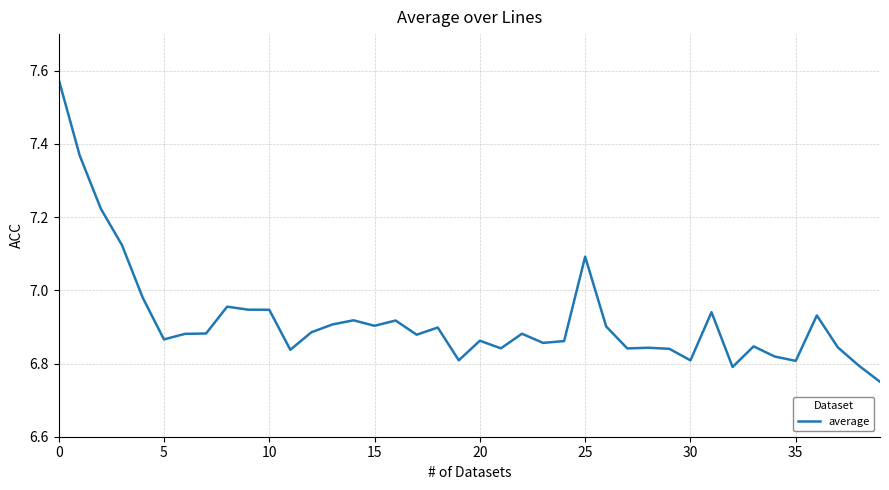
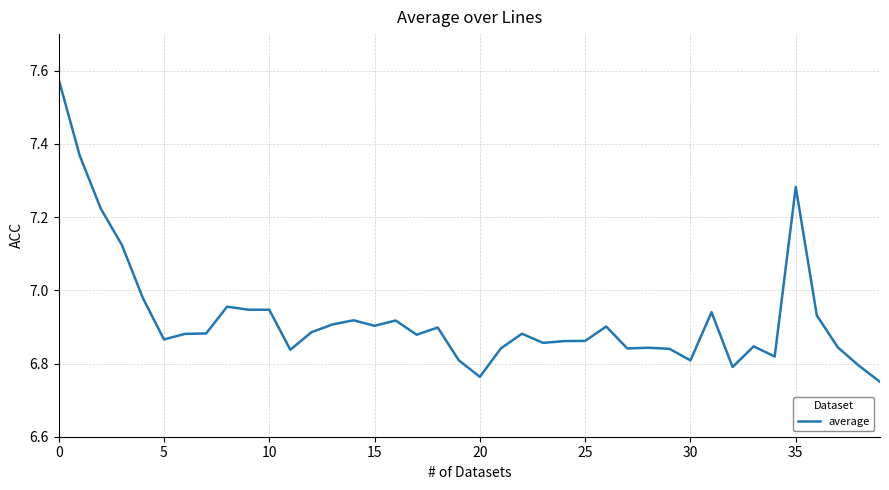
  {
    "0": 7.58,
    "5": 6.87,
    "10": 6.95,
    "15": 6.90,
-   "20": 6.86,
-   "25": 7.09,
+   "20": 6.76,
+   "25": 6.86,
    "30": 6.81,
-   "35": 6.81
+   "35": 7.28
  }
